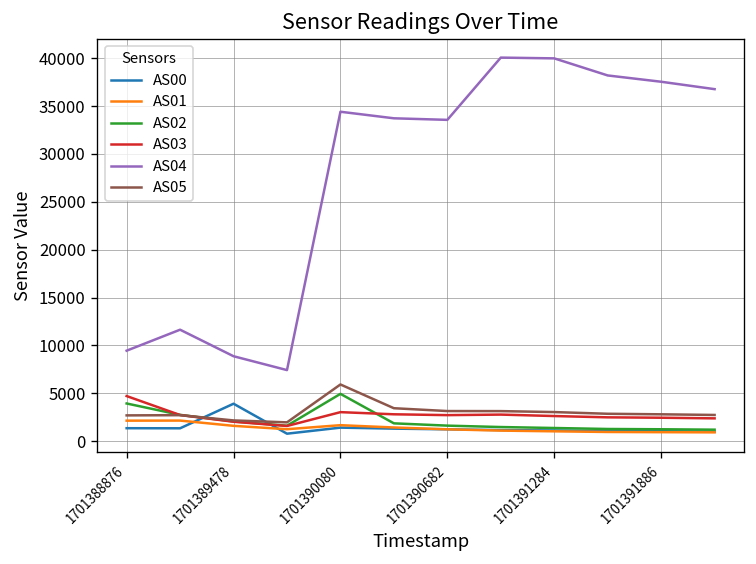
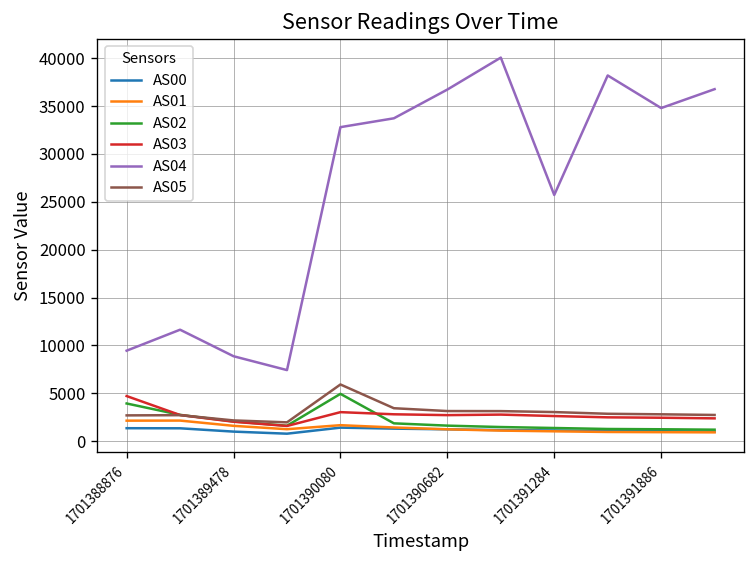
  {
    "AS00": {
      "1701388876": 1000,
-     "1701389478": 4000
+     "1701389478": 1000
    },
    "AS01": {
      "1701388876": 2000,
      "1701389478": 2000
    },
    "AS02": {
      "1701388876": 4000,
      "1701390080": 5000,
      "1701390682": 2000
    },
    "AS03": {
      "1701388876": 5000,
      "1701390080": 3000,
      "1701390682": 3000,
      "1701391284": 3000,
      "1701391886": 2000
    },
    "AS04": {
      "1701388876": 9000,
      "1701389478": 9000,
-     "1701390080": 34000,
-     "1701390682": 34000,
-     "1701391284": 40000,
-     "1701391886": 38000
+     "1701390080": 33000,
+     "1701390682": 37000,
+     "1701391284": 26000,
+     "1701391886": 35000
    },
    "AS05": {
      "1701388876": 3000,
      "1701390080": 6000,
      "1701390682": 3000,
      "1701391284": 3000,
      "1701391886": 3000
    }
  }
